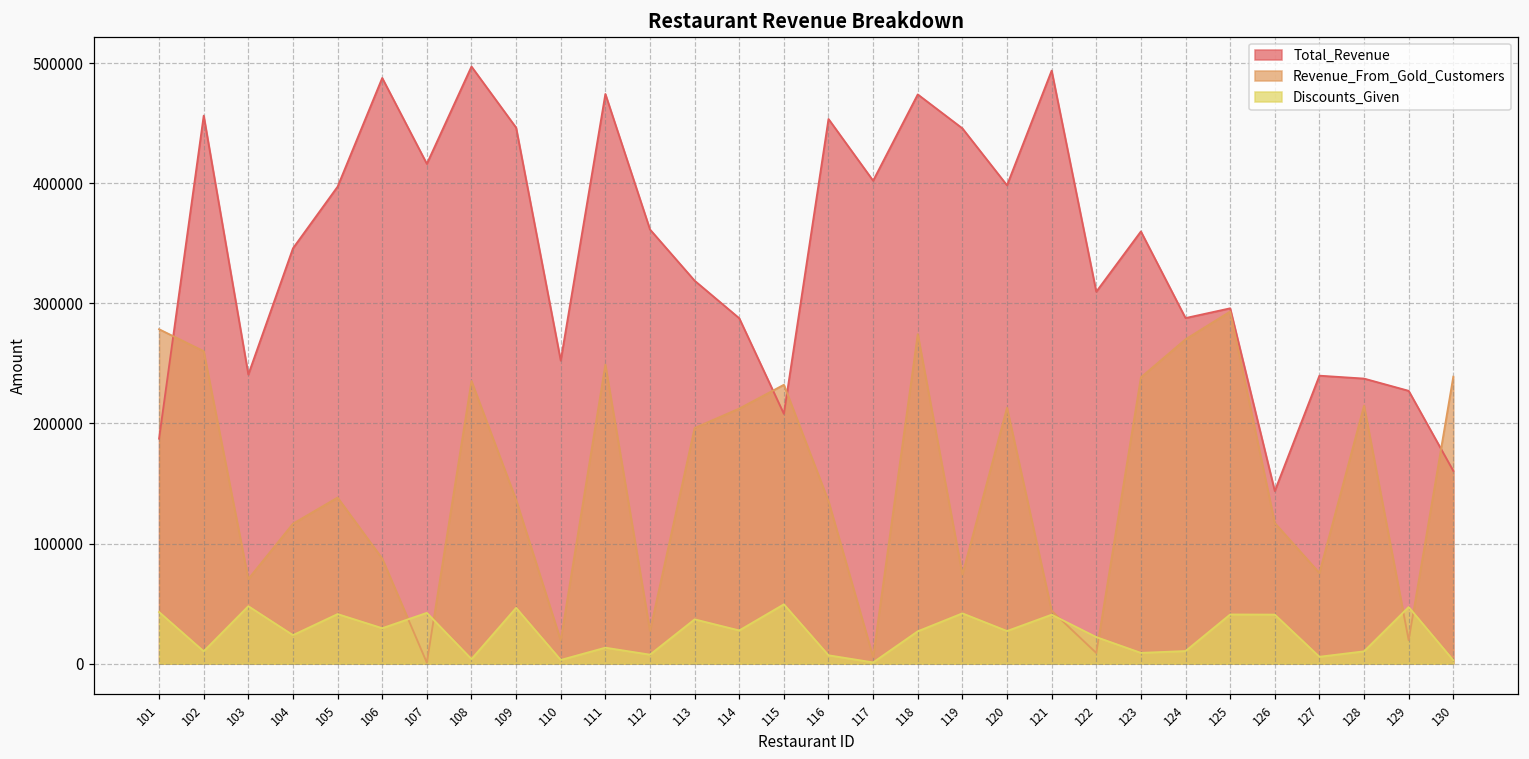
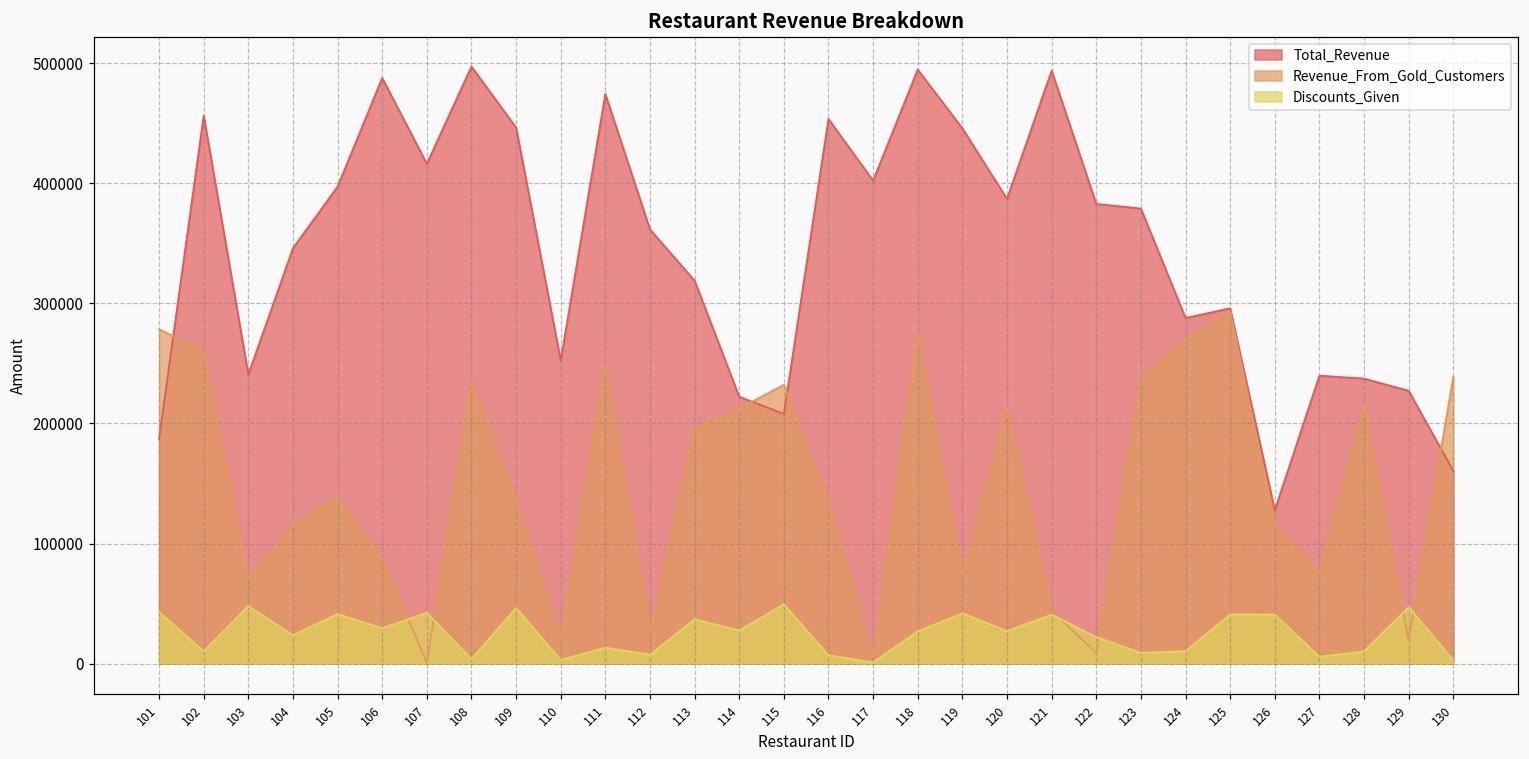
  {
    "Total_Revenue": {
      "101": 187000,
      "102": 456000,
      "103": 241000,
      "104": 346000,
      "105": 397000,
      "106": 488000,
      "107": 416000,
      "108": 497000,
      "109": 446000,
      "110": 252000,
      "111": 474000,
      "112": 361000,
      "113": 319000,
-     "114": 288000,
+     "114": 222000,
      "115": 208000,
      "116": 453000,
      "117": 402000,
-     "118": 474000,
+     "118": 495000,
      "119": 446000,
-     "120": 398000,
+     "120": 387000,
      "121": 494000,
-     "122": 310000,
-     "123": 360000,
+     "122": 383000,
+     "123": 379000,
      "124": 288000,
      "125": 296000,
-     "126": 144000,
+     "126": 128000,
      "127": 240000,
      "128": 237000,
      "129": 227000,
      "130": 160000
    }
  }
